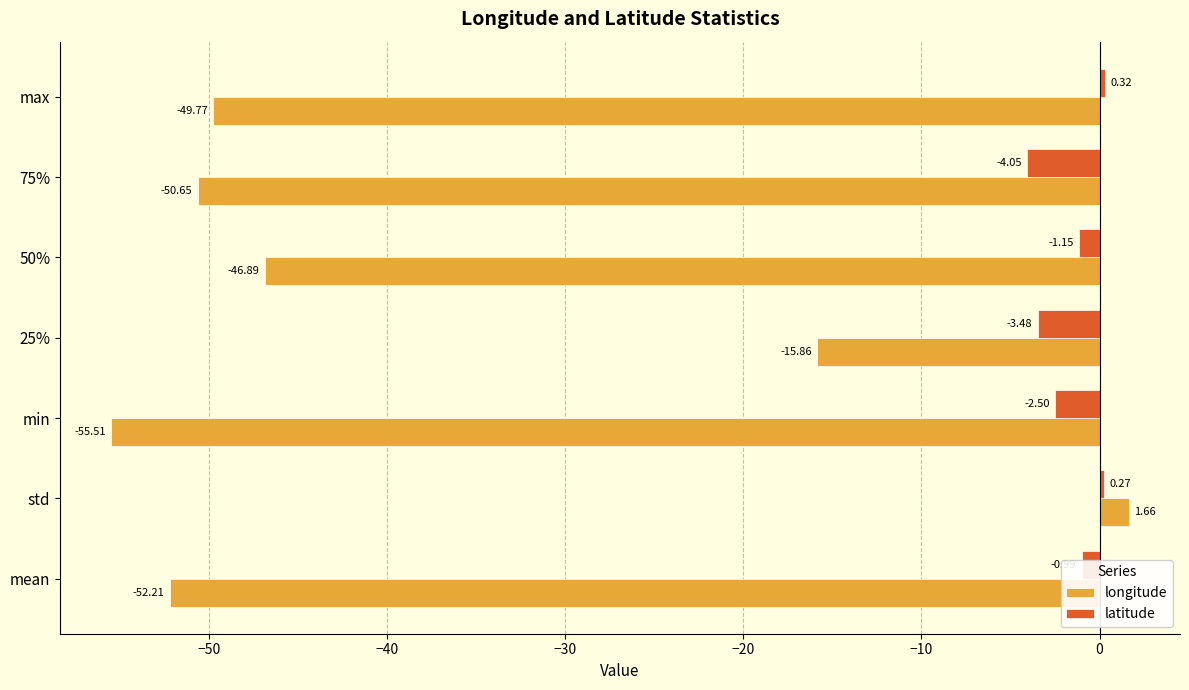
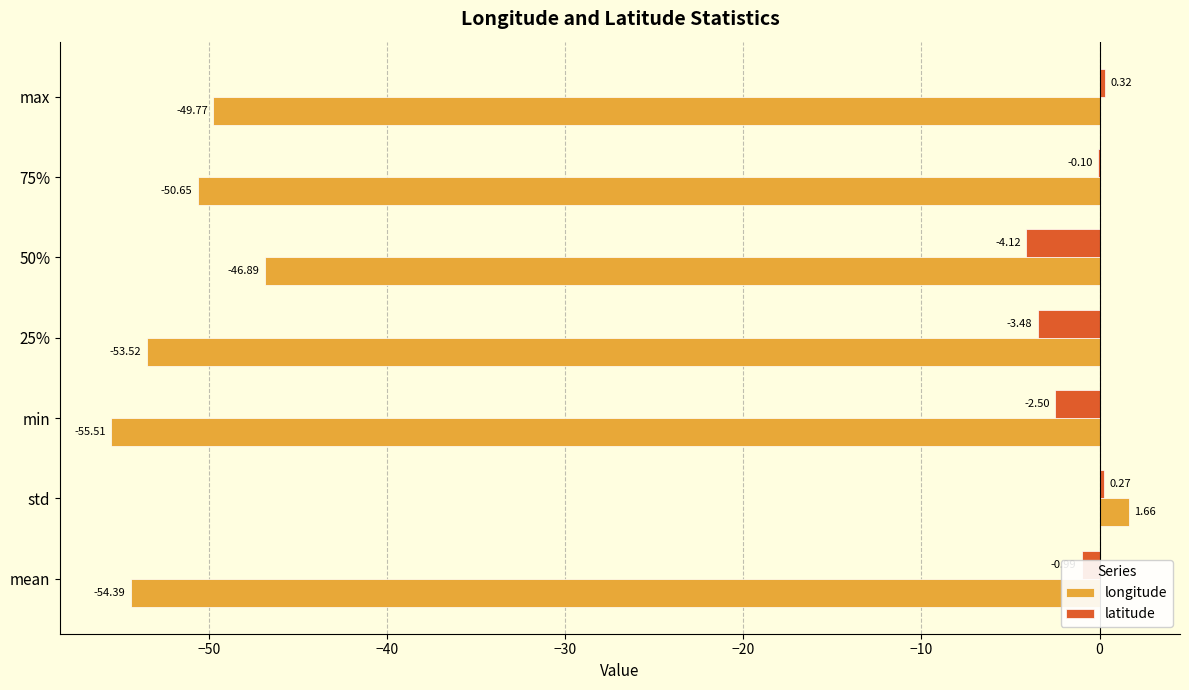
  {
    "longitude": {
      "max": -49.77,
      "75%": -50.65,
      "50%": -46.89,
-     "25%": -15.86,
+     "25%": -53.52,
      "min": -55.51,
      "std": 1.66,
-     "mean": -52.21
+     "mean": -54.39
    },
    "latitude": {
      "max": 0.32,
-     "75%": -4.05,
-     "50%": -1.15,
+     "75%": -0.10,
+     "50%": -4.12,
      "25%": -3.48,
      "min": -2.50,
      "std": 0.27
    }
  }
